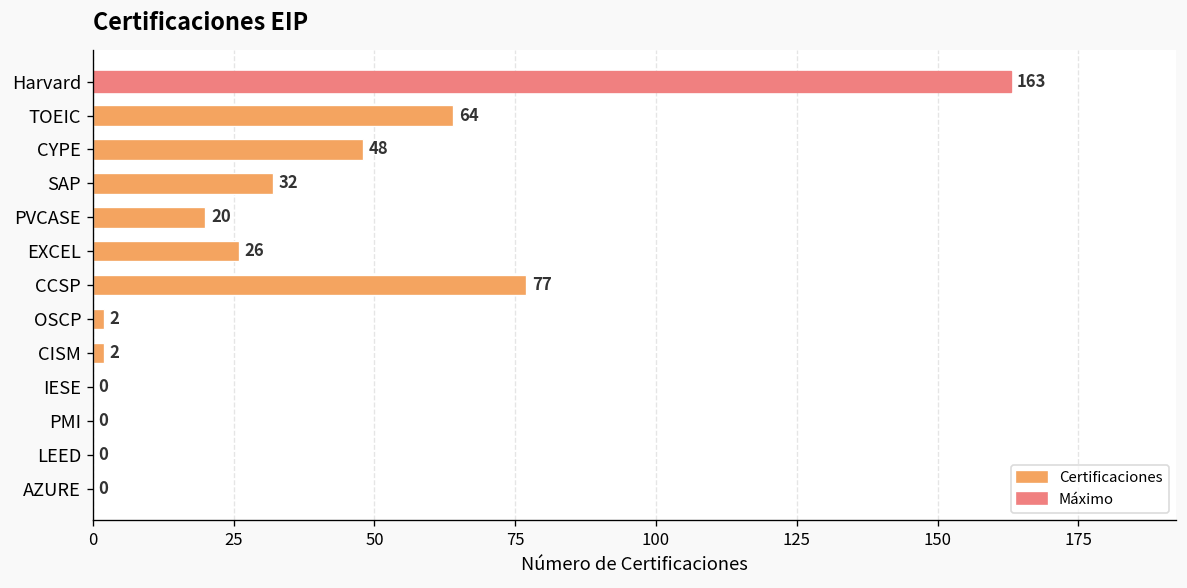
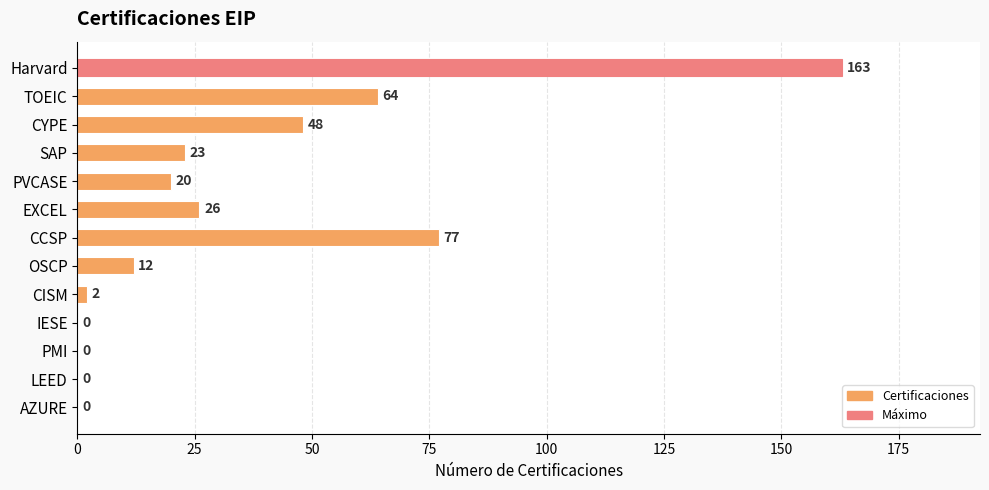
  {
    "Harvard": 163,
    "TOEIC": 64,
    "CYPE": 48,
-   "SAP": 32,
+   "SAP": 23,
    "PVCASE": 20,
    "EXCEL": 26,
    "CCSP": 77,
-   "OSCP": 2,
+   "OSCP": 12,
    "CISM": 2,
    "IESE": 0,
    "PMI": 0,
    "LEED": 0,
    "AZURE": 0
  }
